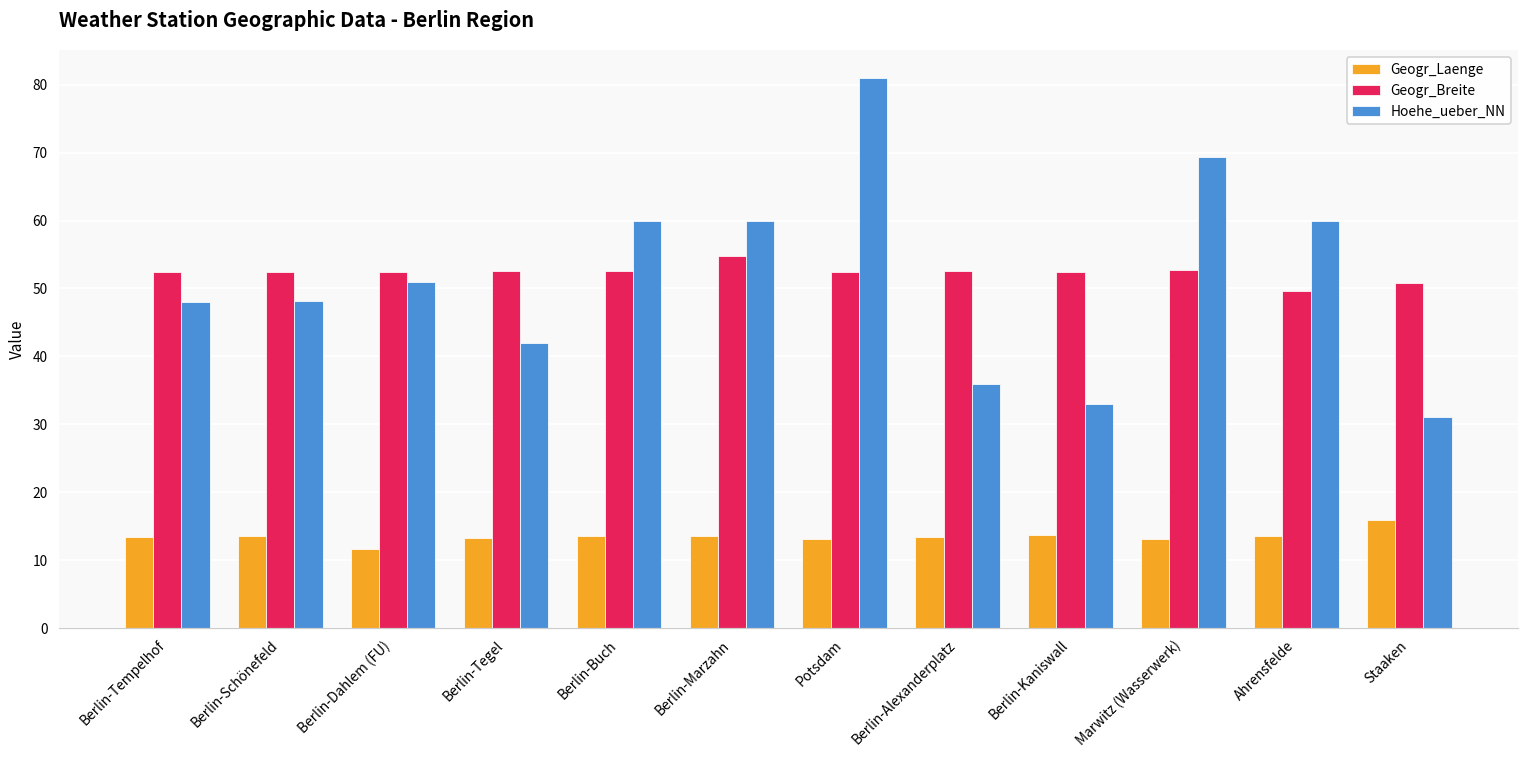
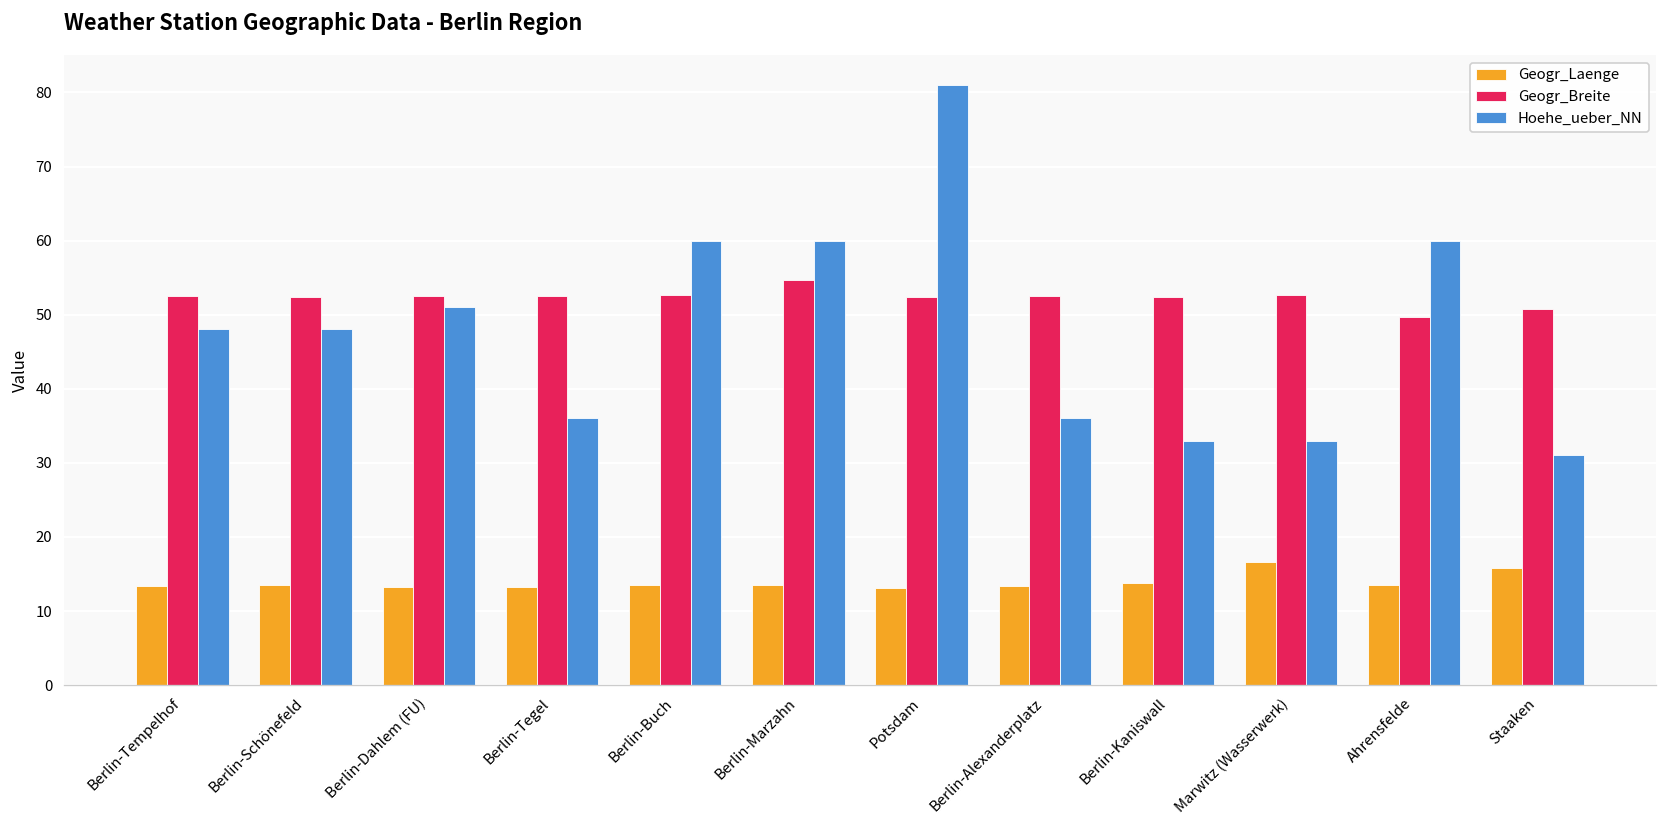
  {
    "Geogr_Laenge": {
      "Berlin-Tempelhof": 13,
      "Berlin-Schönefeld": 14,
-     "Berlin-Dahlem (FU)": 12,
+     "Berlin-Dahlem (FU)": 13,
      "Berlin-Tegel": 13,
      "Berlin-Buch": 14,
      "Berlin-Marzahn": 14,
      "Potsdam": 13,
      "Berlin-Alexanderplatz": 13,
      "Berlin-Kaniswall": 14,
-     "Marwitz (Wasserwerk)": 13,
+     "Marwitz (Wasserwerk)": 17,
      "Ahrensfelde": 14,
      "Staaken": 16
    },
    "Geogr_Breite": {
      "Berlin-Tempelhof": 52,
      "Berlin-Schönefeld": 52,
      "Berlin-Dahlem (FU)": 52,
      "Berlin-Tegel": 53,
      "Berlin-Buch": 53,
      "Berlin-Marzahn": 55,
      "Potsdam": 52,
      "Berlin-Alexanderplatz": 53,
      "Berlin-Kaniswall": 52,
      "Marwitz (Wasserwerk)": 53,
      "Ahrensfelde": 50,
      "Staaken": 51
    },
    "Hoehe_ueber_NN": {
      "Berlin-Tempelhof": 48,
      "Berlin-Schönefeld": 48,
      "Berlin-Dahlem (FU)": 51,
-     "Berlin-Tegel": 42,
+     "Berlin-Tegel": 36,
      "Berlin-Buch": 60,
      "Berlin-Marzahn": 60,
      "Potsdam": 81,
      "Berlin-Alexanderplatz": 36,
      "Berlin-Kaniswall": 33,
-     "Marwitz (Wasserwerk)": 69,
+     "Marwitz (Wasserwerk)": 33,
      "Ahrensfelde": 60,
      "Staaken": 31
    }
  }
